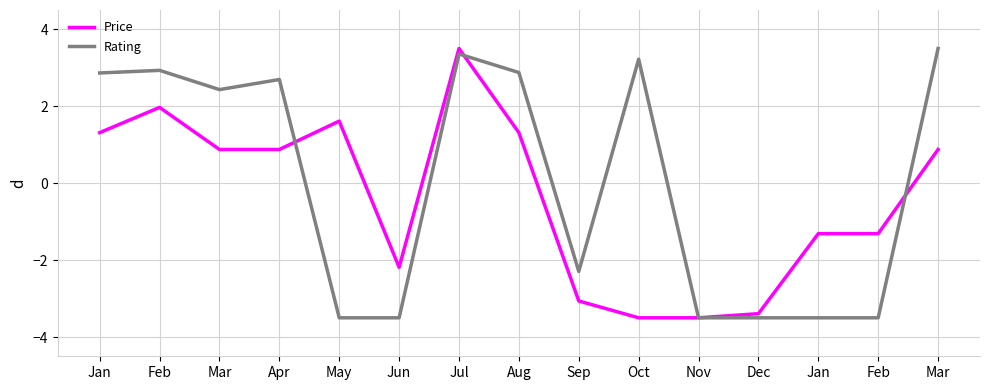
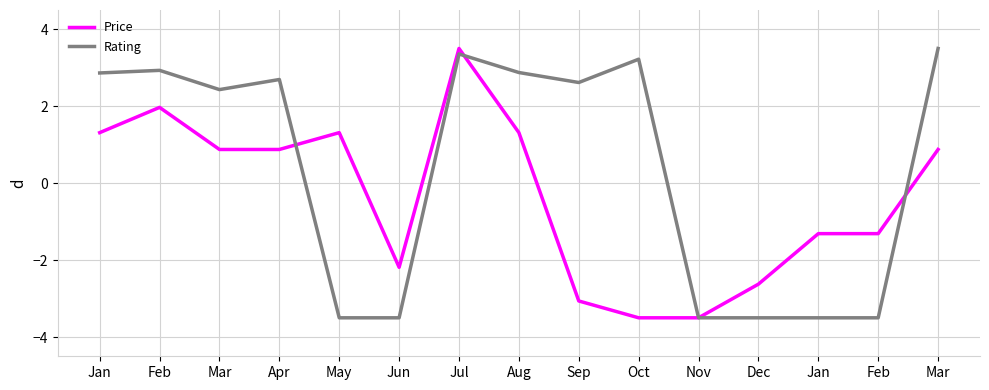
  {
    "Price": {
      "Apr": 0.9,
-     "May": 1.6,
+     "May": 1.3,
      "Jun": -2.2,
      "Jul": 3.5,
      "Aug": 1.3,
      "Sep": -3.1,
      "Oct": -3.5,
-     "Dec": -3.4
+     "Dec": -2.6
    },
    "Rating": {
      "Apr": 2.7,
      "May": -3.5,
      "Jun": -3.5,
      "Jul": 3.4,
      "Aug": 2.9,
-     "Sep": -2.3,
+     "Sep": 2.6,
      "Oct": 3.2,
      "Dec": -3.5
    }
  }
